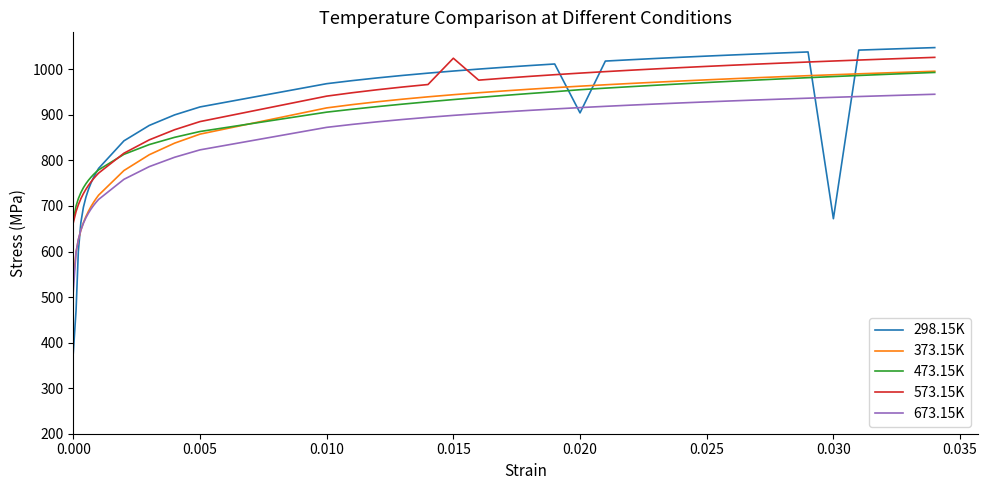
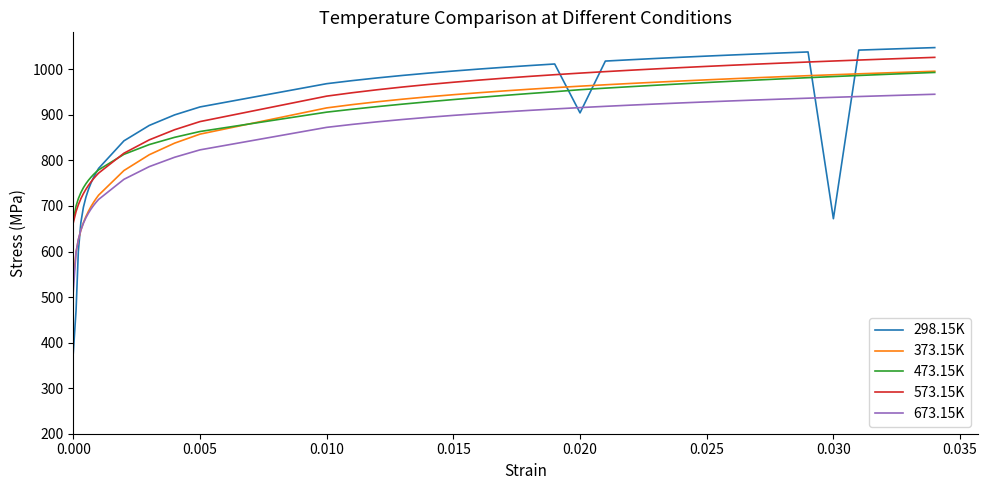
  {
    "298.15K": {
      "0.000": 380,
      "0.005": 920,
      "0.010": 970,
      "0.015": 1000,
      "0.020": 900,
      "0.025": 1030,
      "0.030": 670
    },
    "373.15K": {
      "0.000": 540,
      "0.005": 860,
      "0.010": 920,
      "0.015": 940,
      "0.020": 960,
      "0.025": 980
    },
    "473.15K": {
      "0.005": 860,
      "0.010": 910,
      "0.015": 930,
      "0.020": 960,
      "0.025": 970
    },
    "573.15K": {
      "0.005": 890,
      "0.010": 940,
-     "0.015": 1020,
+     "0.015": 970,
      "0.020": 990,
      "0.025": 1010,
      "0.030": 1020
    },
    "673.15K": {
      "0.000": 510,
      "0.005": 820,
      "0.010": 870,
      "0.015": 900,
      "0.020": 920,
      "0.025": 930,
      "0.030": 940
    }
  }
